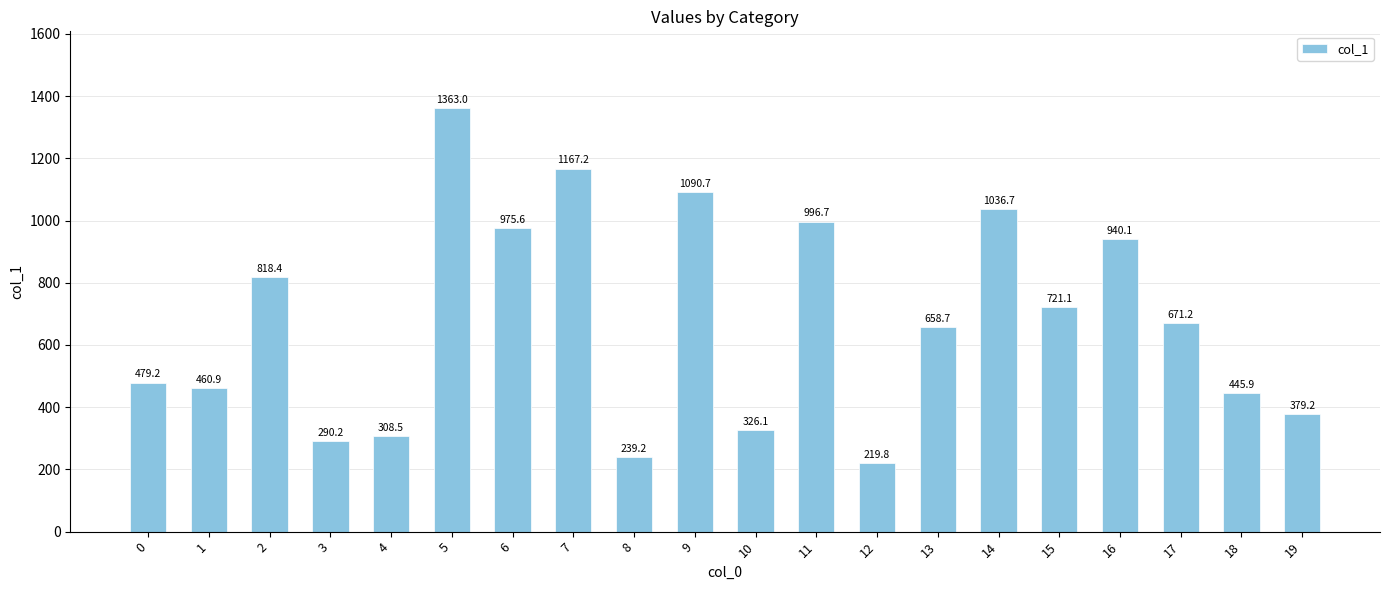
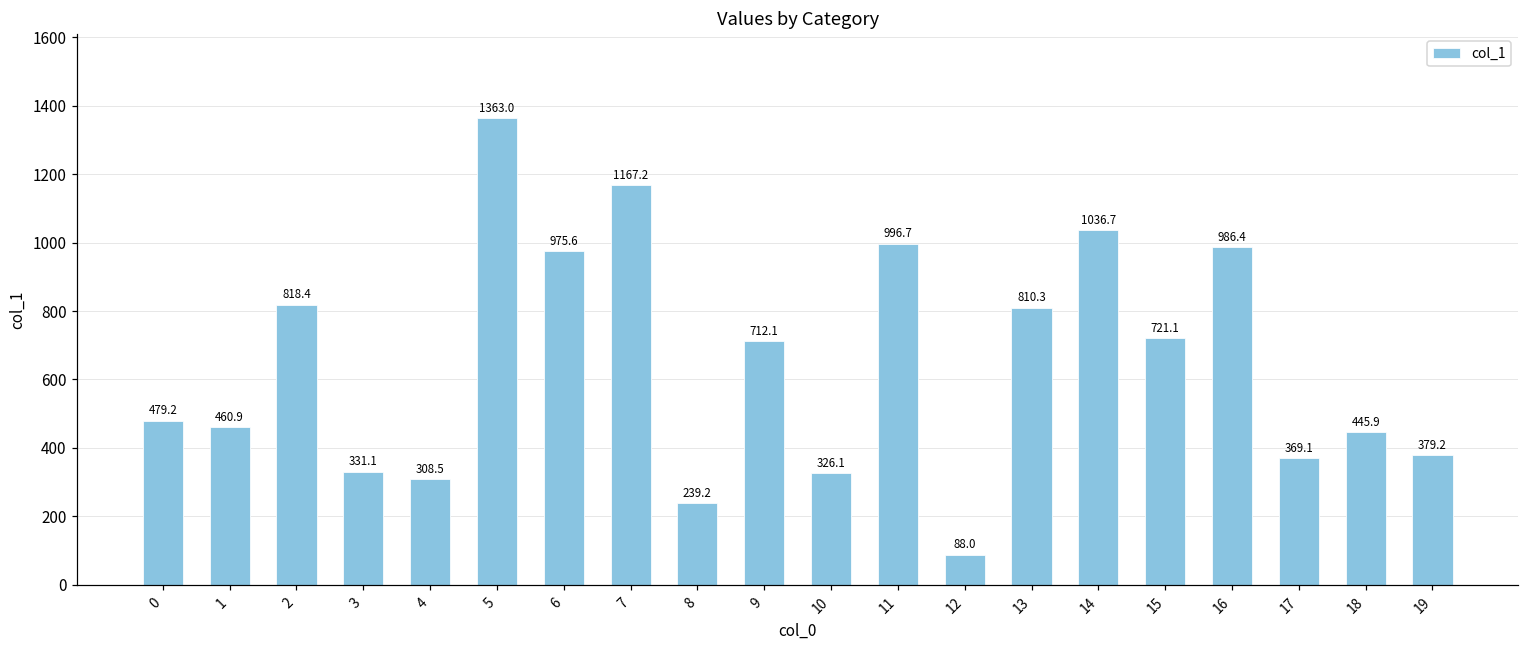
  {
    "0": 479.2,
    "1": 460.9,
    "2": 818.4,
-   "3": 290.2,
+   "3": 331.1,
    "4": 308.5,
    "5": 1363.0,
    "6": 975.6,
    "7": 1167.2,
    "8": 239.2,
-   "9": 1090.7,
+   "9": 712.1,
    "10": 326.1,
    "11": 996.7,
-   "12": 219.8,
-   "13": 658.7,
+   "12": 88.0,
+   "13": 810.3,
    "14": 1036.7,
    "15": 721.1,
-   "16": 940.1,
-   "17": 671.2,
+   "16": 986.4,
+   "17": 369.1,
    "18": 445.9,
    "19": 379.2
  }
